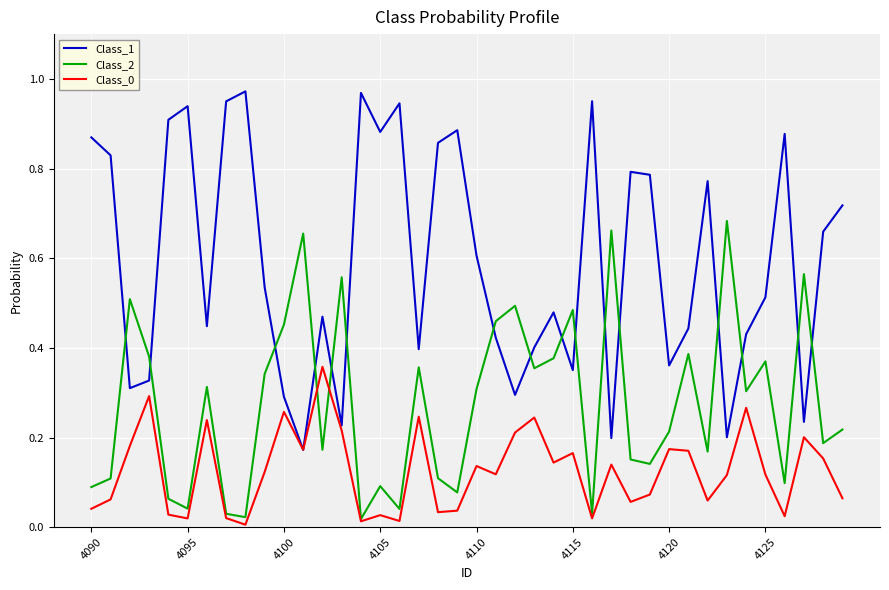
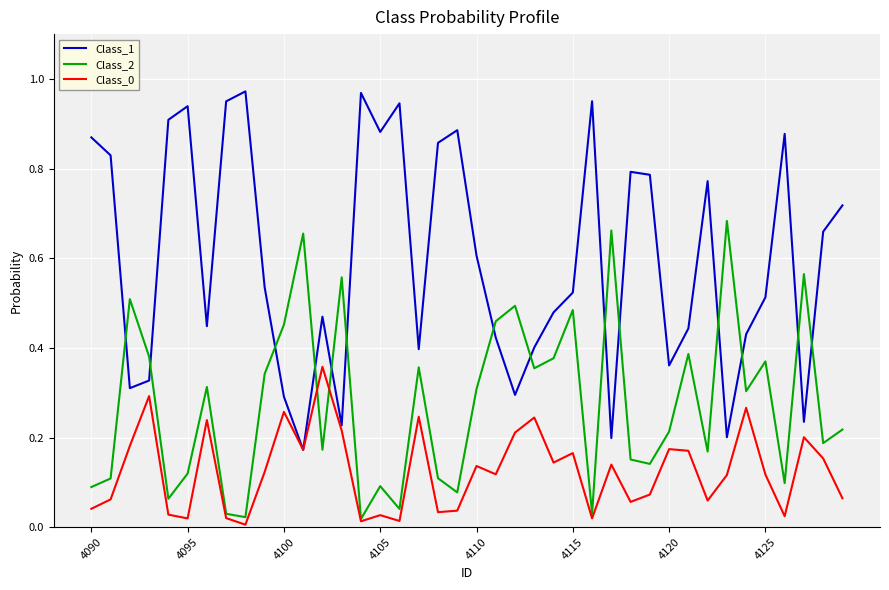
  {
    "Class_1": {
      "4090": 0.87,
      "4095": 0.94,
      "4100": 0.29,
      "4105": 0.88,
      "4110": 0.61,
-     "4115": 0.35,
+     "4115": 0.52,
      "4120": 0.36,
      "4125": 0.51
    },
    "Class_2": {
      "4090": 0.09,
-     "4095": 0.04,
+     "4095": 0.12,
      "4100": 0.45,
      "4105": 0.09,
      "4110": 0.31,
      "4115": 0.48,
      "4120": 0.21,
      "4125": 0.37
    },
    "Class_0": {
      "4090": 0.04,
      "4095": 0.02,
      "4100": 0.26,
      "4105": 0.03,
      "4110": 0.14,
      "4115": 0.17,
      "4120": 0.17,
      "4125": 0.12
    }
  }
